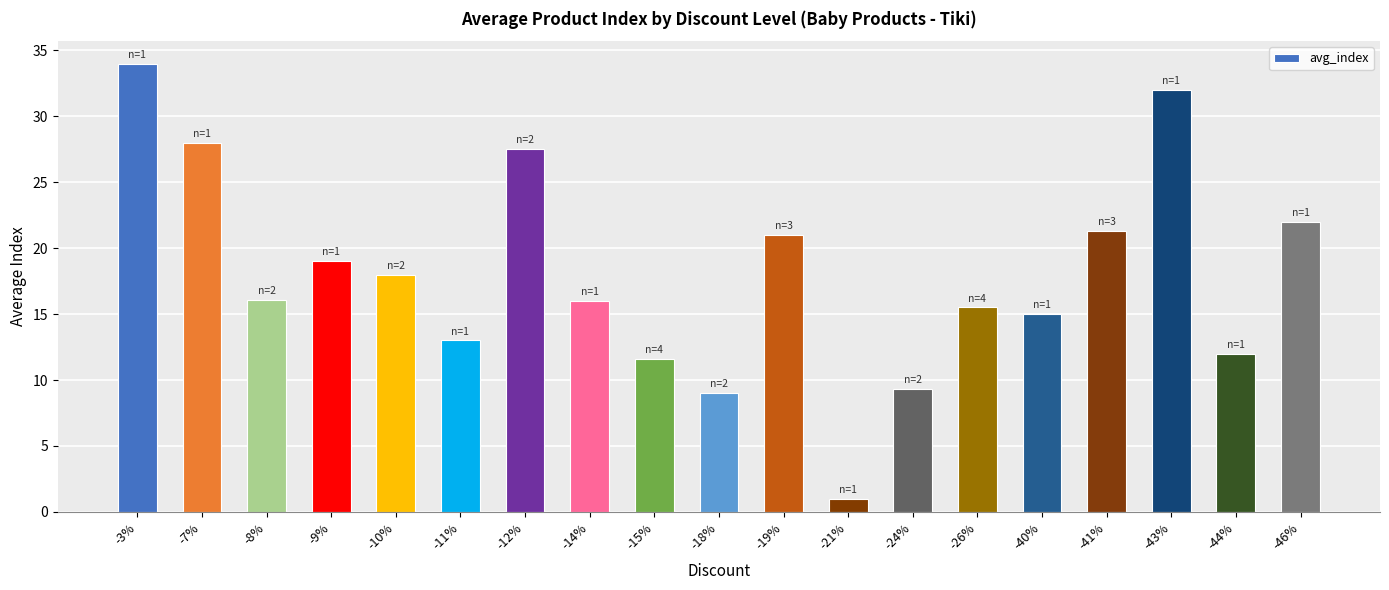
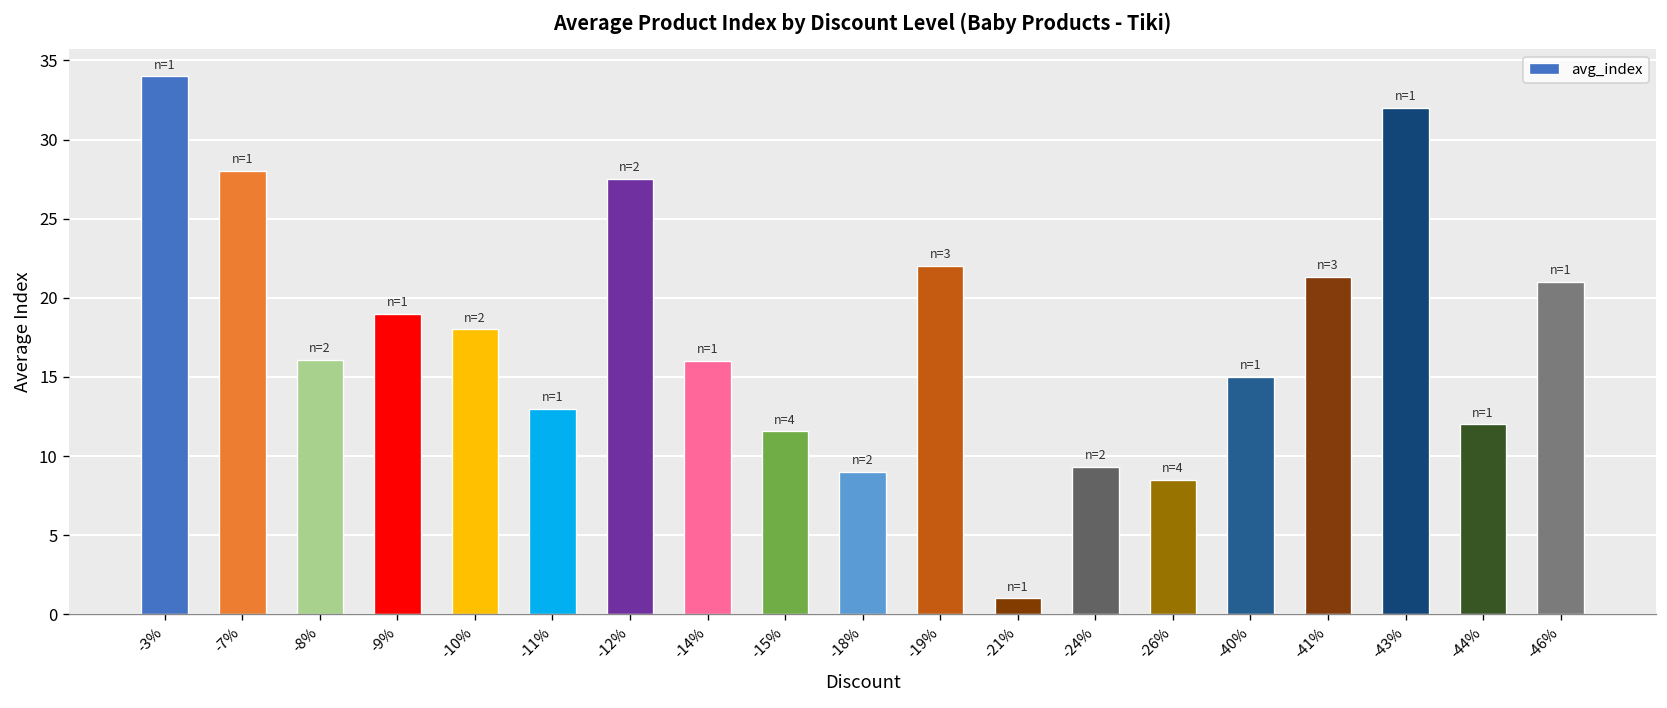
  {
-   "-19%": 21,
-   "-26%": 15.5,
-   "-46%": 22
+   "-19%": 22,
+   "-26%": 8.5,
+   "-46%": 21
  }
